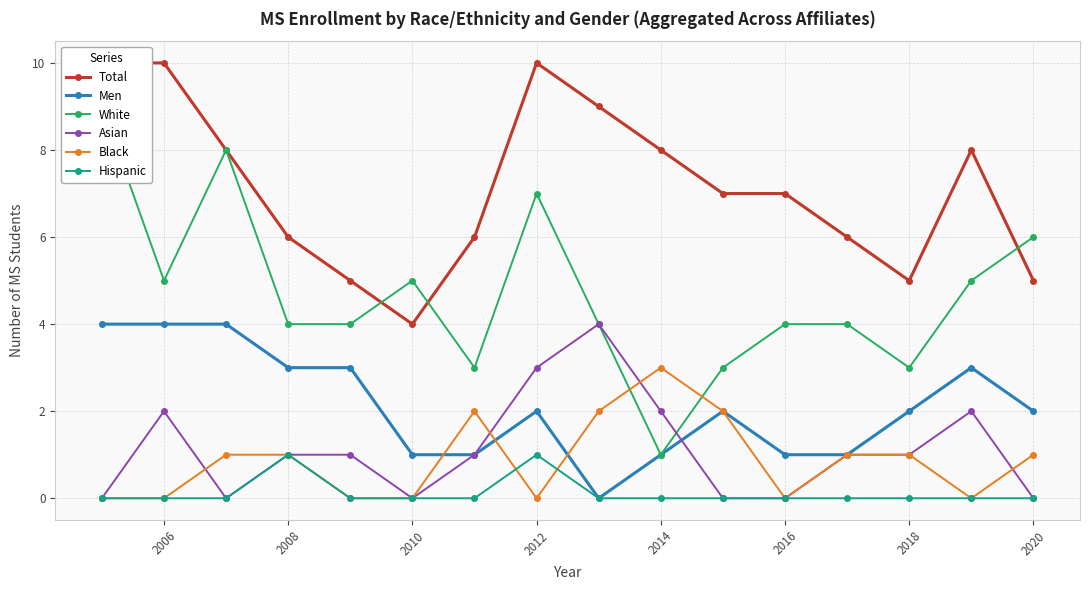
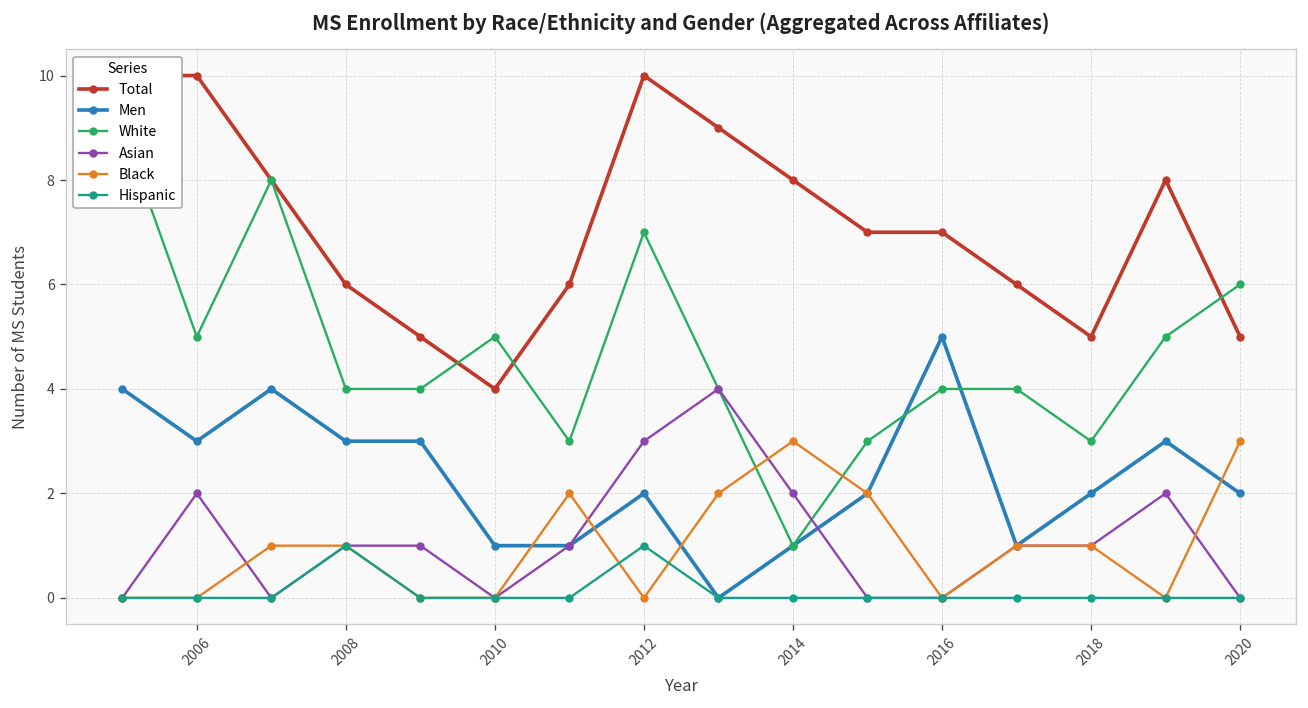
  {
    "Total": {
      "2006": 10,
      "2008": 6,
      "2010": 4,
      "2012": 10,
      "2014": 8,
      "2016": 7,
      "2018": 5,
      "2020": 5
    },
    "Men": {
-     "2006": 4,
+     "2006": 3,
      "2008": 3,
      "2010": 1,
      "2012": 2,
-     "2016": 1,
+     "2016": 5,
      "2018": 2,
      "2020": 2
    },
    "Asian": {
      "2006": 2,
      "2012": 3,
      "2014": 2
    },
    "Black": {
      "2012": 0,
      "2014": 3,
-     "2020": 1
+     "2020": 3
    }
  }
